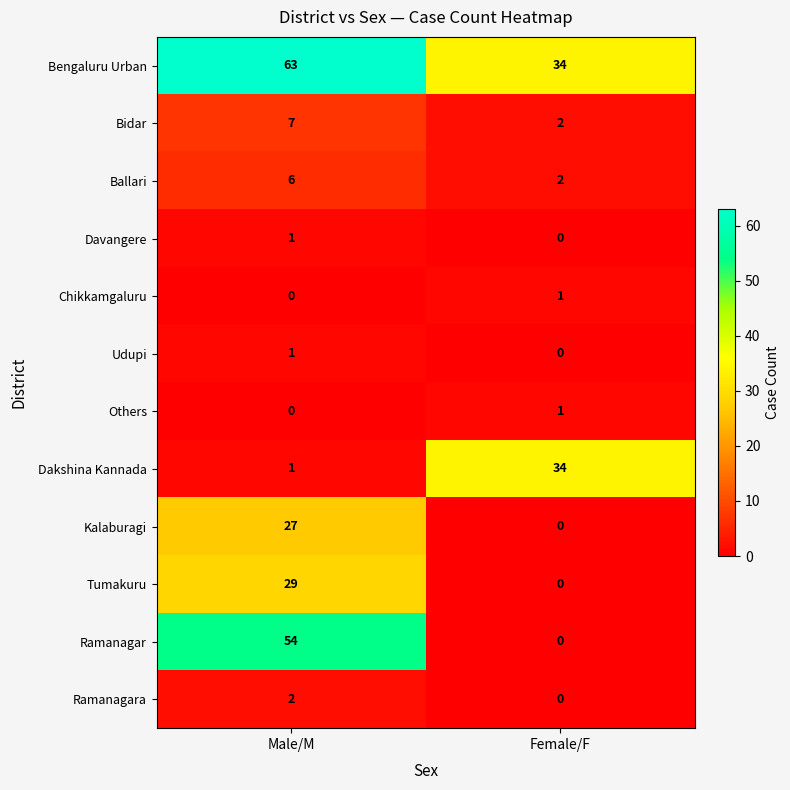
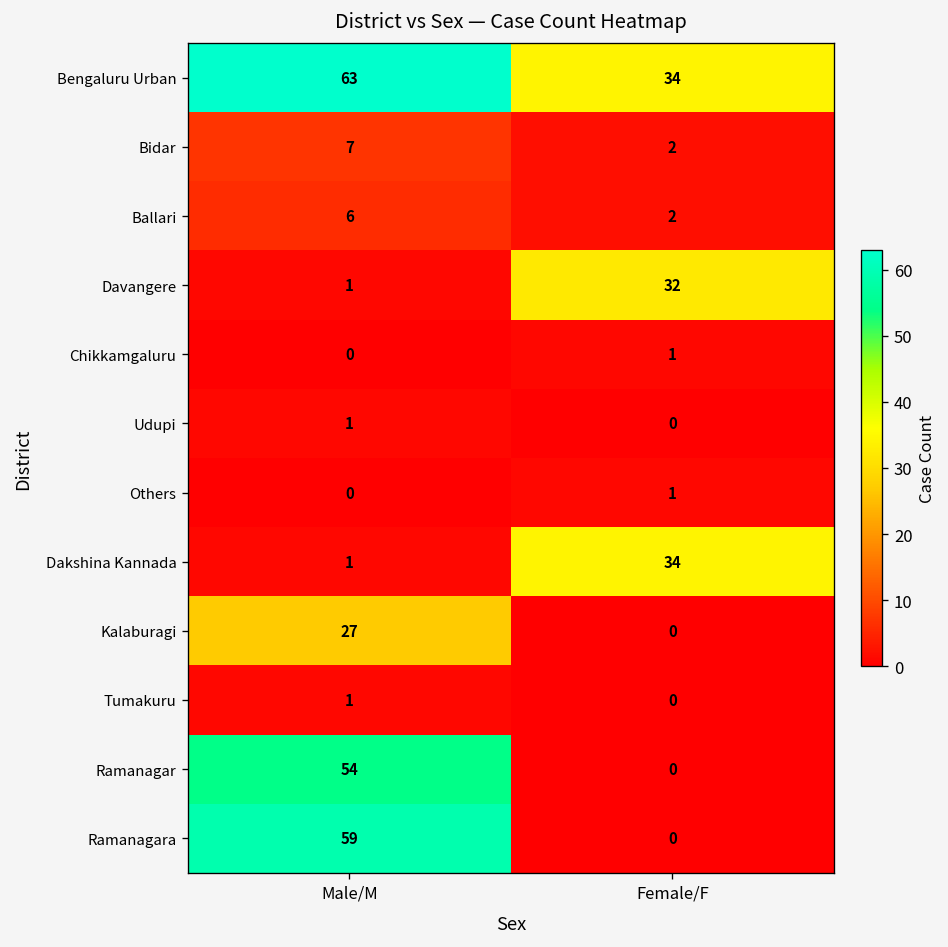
  {
    "Bengaluru Urban": {
      "Male/M": 63,
      "Female/F": 34
    },
    "Bidar": {
      "Male/M": 7,
      "Female/F": 2
    },
    "Ballari": {
      "Male/M": 6,
      "Female/F": 2
    },
    "Davangere": {
      "Male/M": 1,
-     "Female/F": 0
+     "Female/F": 32
    },
    "Chikkamgaluru": {
      "Male/M": 0,
      "Female/F": 1
    },
    "Udupi": {
      "Male/M": 1,
      "Female/F": 0
    },
    "Others": {
      "Male/M": 0,
      "Female/F": 1
    },
    "Dakshina Kannada": {
      "Male/M": 1,
      "Female/F": 34
    },
    "Kalaburagi": {
      "Male/M": 27,
      "Female/F": 0
    },
    "Tumakuru": {
-     "Male/M": 29,
+     "Male/M": 1,
      "Female/F": 0
    },
    "Ramanagar": {
      "Male/M": 54,
      "Female/F": 0
    },
    "Ramanagara": {
-     "Male/M": 2,
+     "Male/M": 59,
      "Female/F": 0
    }
  }
